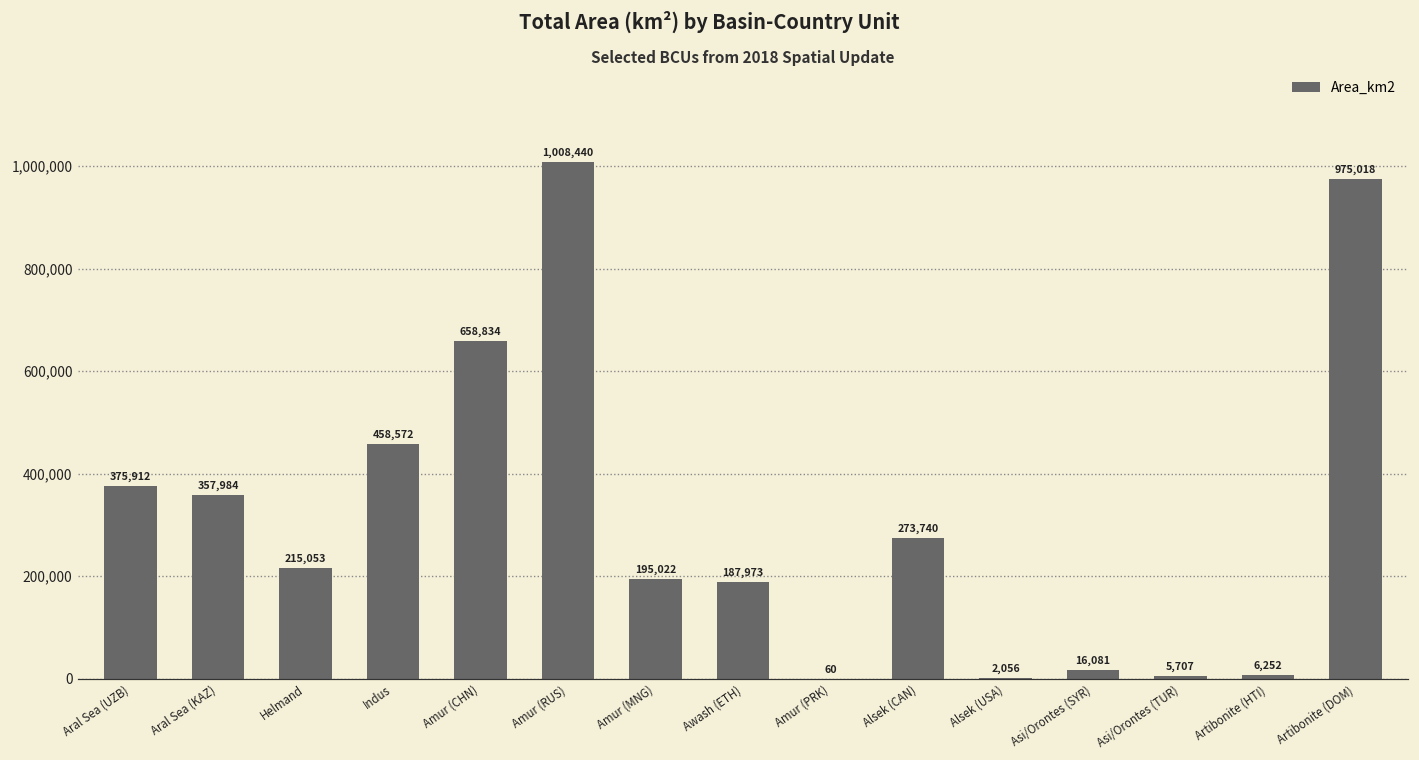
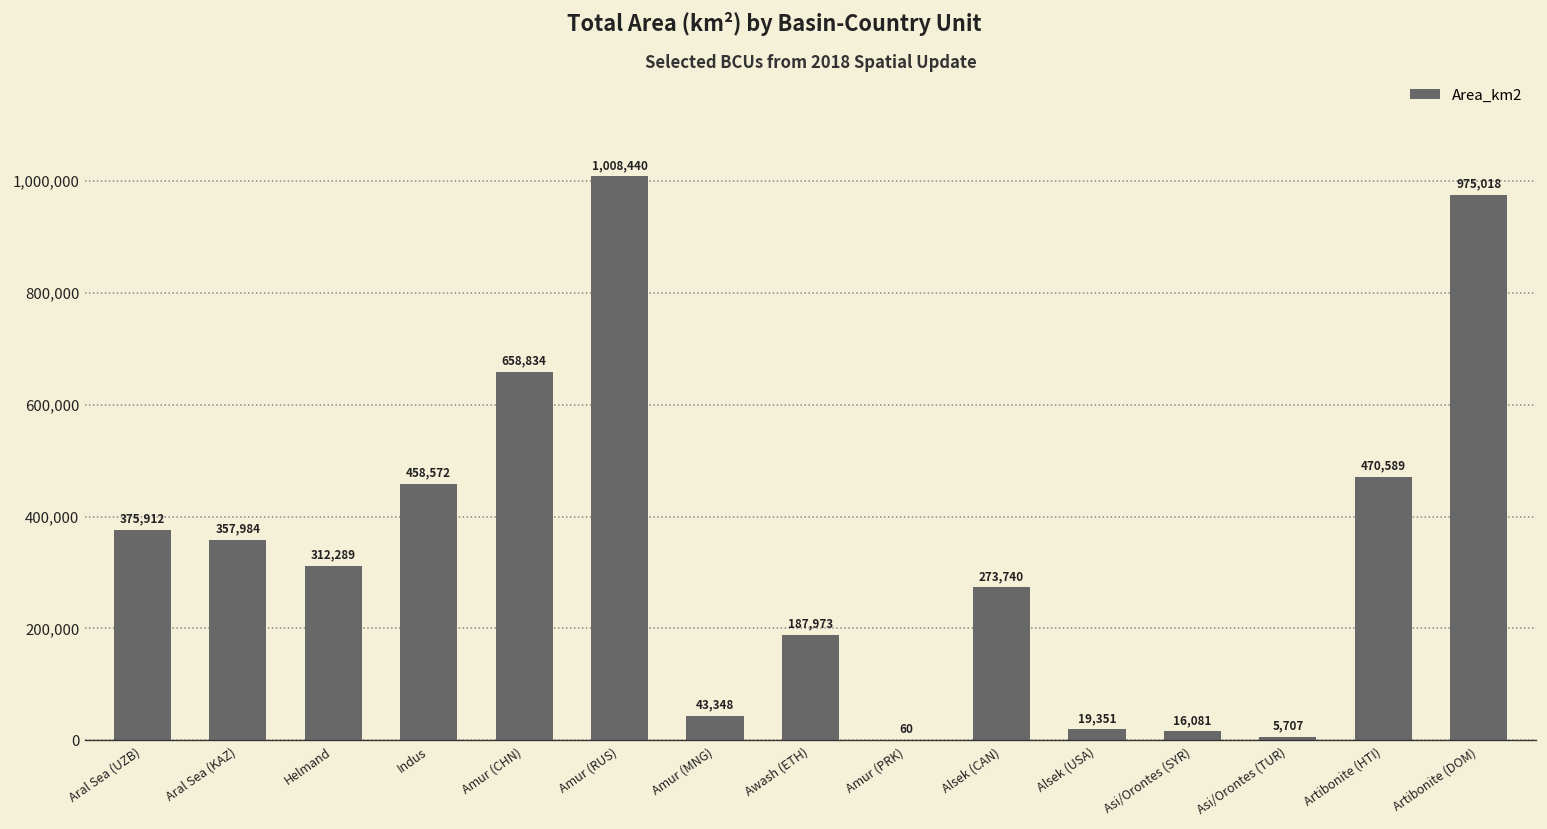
  {
    "Aral Sea (UZB)": "375,912",
    "Aral Sea (KAZ)": "357,984",
-   "Helmand": "215,053",
+   "Helmand": "312,289",
    "Indus": "458,572",
    "Amur (CHN)": "658,834",
    "Amur (RUS)": "1,008,440",
-   "Amur (MNG)": "195,022",
+   "Amur (MNG)": "43,348",
    "Awash (ETH)": "187,973",
    "Amur (PRK)": "60",
    "Alsek (CAN)": "273,740",
-   "Alsek (USA)": "2,056",
+   "Alsek (USA)": "19,351",
    "Asi/Orontes (SYR)": "16,081",
    "Asi/Orontes (TUR)": "5,707",
-   "Artibonite (HTI)": "6,252",
+   "Artibonite (HTI)": "470,589",
    "Artibonite (DOM)": "975,018"
  }
